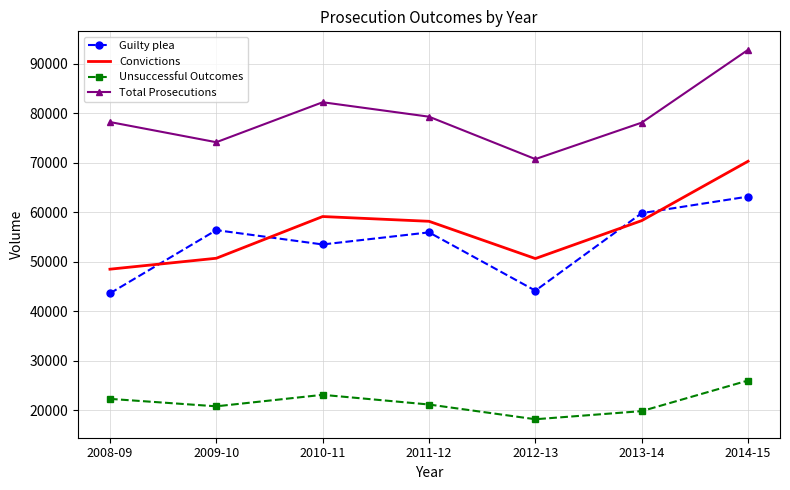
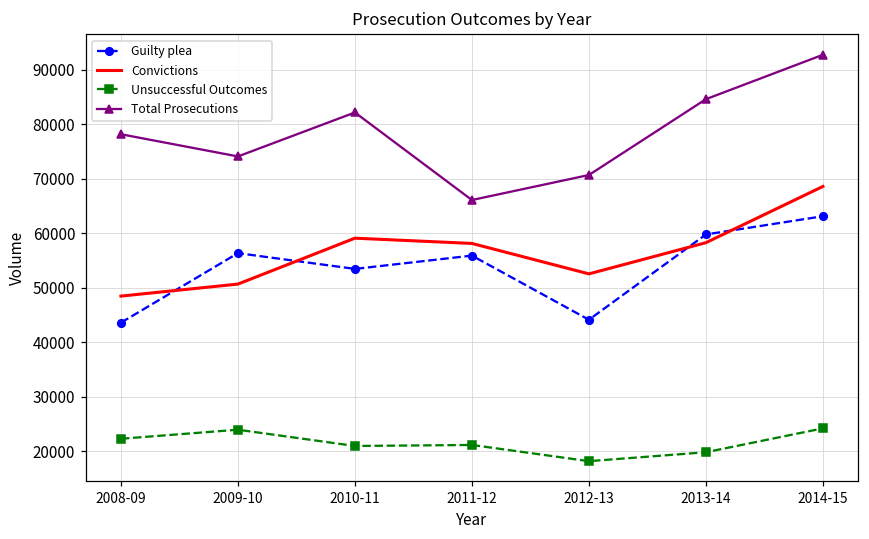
  {
    "Guilty plea": {
      "2008-09": 44000,
      "2009-10": 56000,
      "2010-11": 53000,
      "2011-12": 56000,
      "2012-13": 44000,
      "2013-14": 60000,
      "2014-15": 63000
    },
    "Convictions": {
      "2008-09": 48000,
      "2009-10": 51000,
      "2010-11": 59000,
      "2011-12": 58000,
-     "2012-13": 51000,
+     "2012-13": 53000,
      "2013-14": 58000,
-     "2014-15": 70000
+     "2014-15": 69000
    },
    "Unsuccessful Outcomes": {
      "2008-09": 22000,
-     "2009-10": 21000,
-     "2010-11": 23000,
+     "2009-10": 24000,
+     "2010-11": 21000,
      "2011-12": 21000,
      "2012-13": 18000,
      "2013-14": 20000,
-     "2014-15": 26000
+     "2014-15": 24000
    },
    "Total Prosecutions": {
      "2008-09": 78000,
      "2009-10": 74000,
      "2010-11": 82000,
-     "2011-12": 79000,
+     "2011-12": 66000,
      "2012-13": 71000,
-     "2013-14": 78000,
+     "2013-14": 85000,
      "2014-15": 93000
    }
  }
